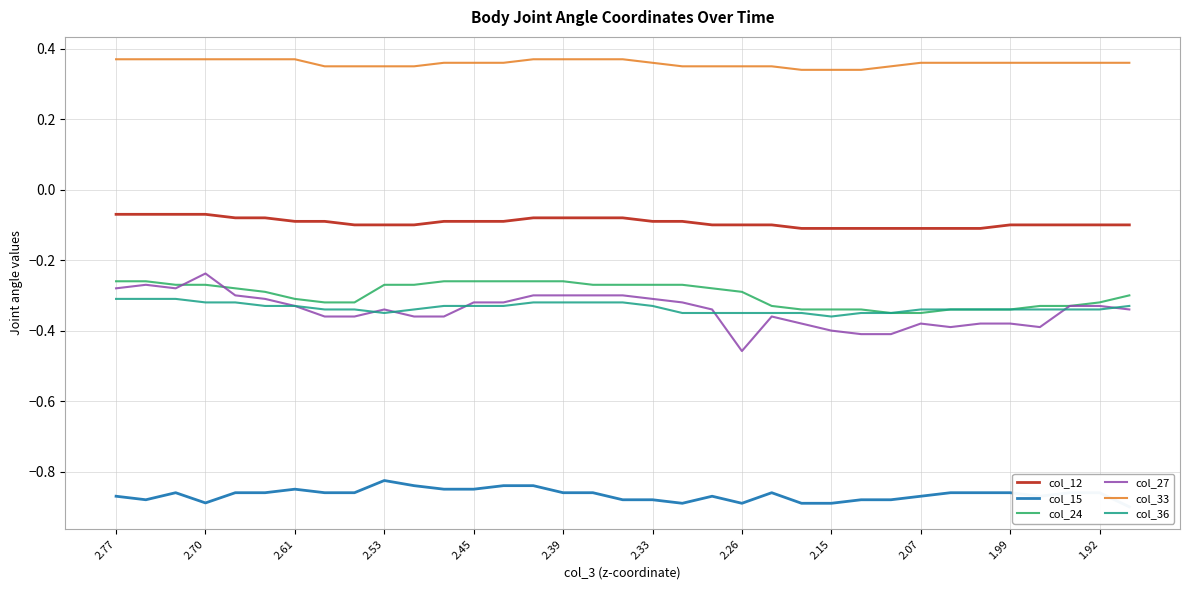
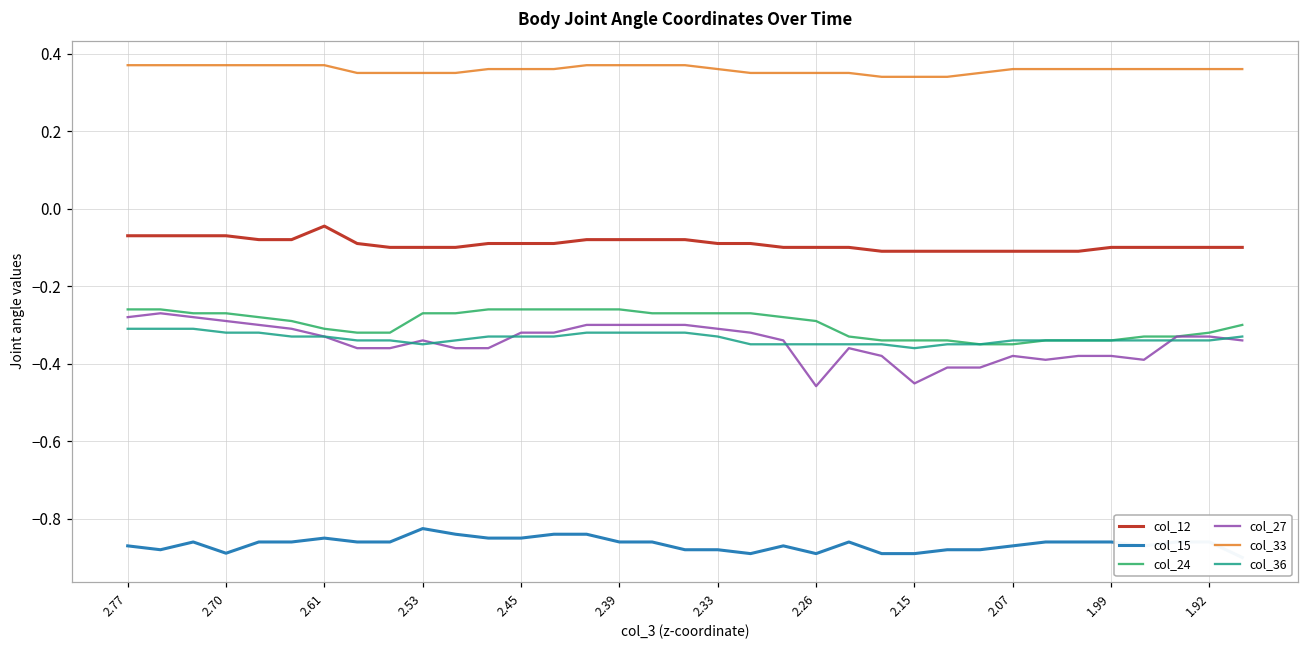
  {
    "col_12": {
      "2.77": -0.07,
      "2.70": -0.07,
-     "2.61": -0.09,
+     "2.61": -0.05,
      "2.53": -0.10,
      "2.45": -0.09,
      "2.39": -0.08,
      "2.33": -0.09,
      "2.26": -0.10,
      "2.15": -0.11,
      "2.07": -0.11,
      "1.99": -0.10,
      "1.92": -0.10
    },
    "col_15": {
      "2.77": -0.87,
      "2.70": -0.89,
      "2.61": -0.85,
      "2.53": -0.83,
      "2.45": -0.85,
      "2.39": -0.86,
      "2.33": -0.88,
      "2.26": -0.89,
      "2.15": -0.89,
      "2.07": -0.87,
      "1.99": -0.86
    },
    "col_27": {
      "2.77": -0.28,
-     "2.70": -0.24,
+     "2.70": -0.29,
      "2.53": -0.34,
      "2.45": -0.32,
      "2.39": -0.30,
      "2.33": -0.31,
      "2.26": -0.46,
-     "2.15": -0.40,
+     "2.15": -0.45,
      "2.07": -0.38,
      "1.99": -0.38,
      "1.92": -0.33
    },
    "col_33": {
      "2.77": 0.37,
      "2.70": 0.37,
      "2.61": 0.37,
      "2.53": 0.35,
      "2.45": 0.36,
      "2.39": 0.37,
      "2.33": 0.36,
      "2.26": 0.35,
      "2.15": 0.34,
      "2.07": 0.36,
      "1.99": 0.36,
      "1.92": 0.36
    }
  }
